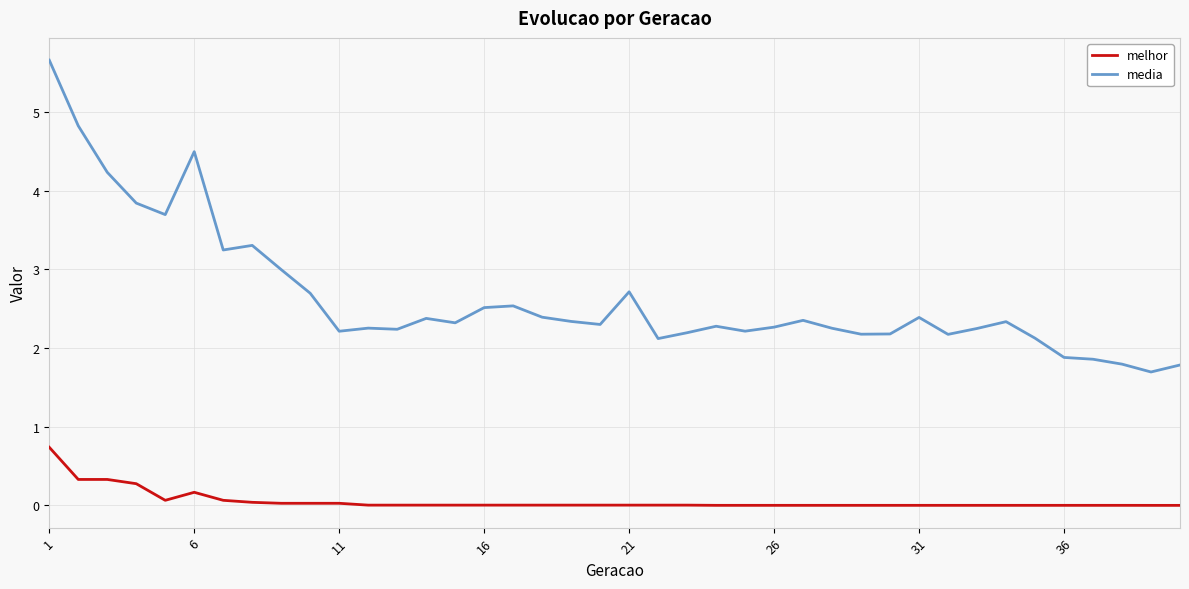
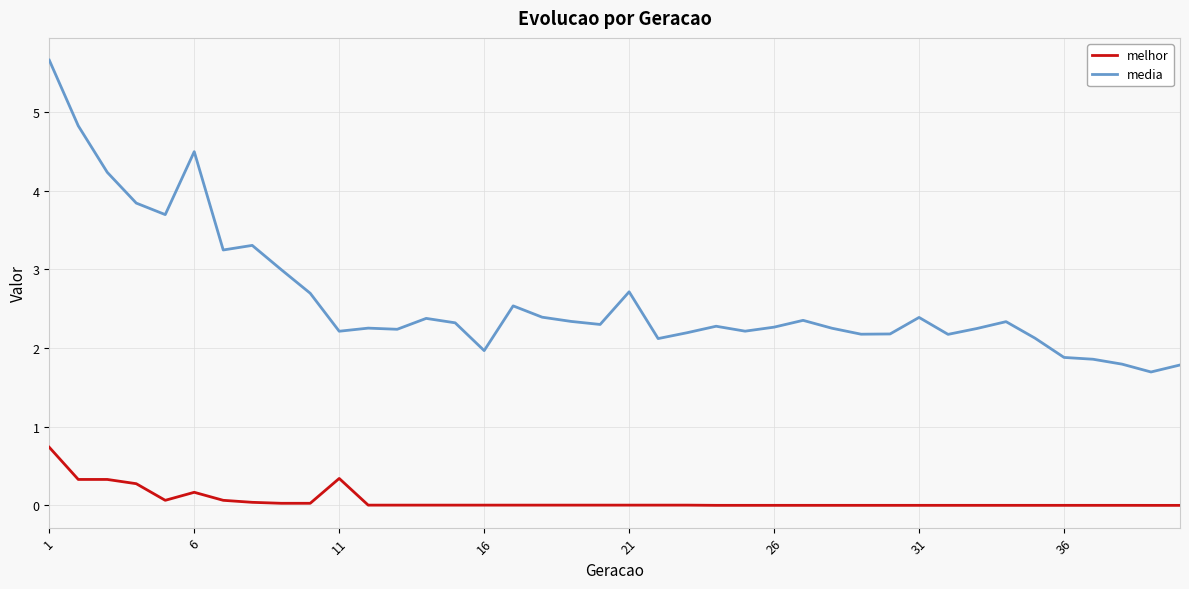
  {
    "melhor": {
      "1": 0.7,
      "6": 0.2,
-     "11": 0.0,
+     "11": 0.3,
      "16": 0.0,
      "21": 0.0,
      "26": 0.0,
      "31": 0.0,
      "36": 0.0
    },
    "media": {
      "1": 5.7,
      "6": 4.5,
      "11": 2.2,
-     "16": 2.5,
+     "16": 2.0,
      "21": 2.7,
      "26": 2.3,
      "31": 2.4,
      "36": 1.9
    }
  }
